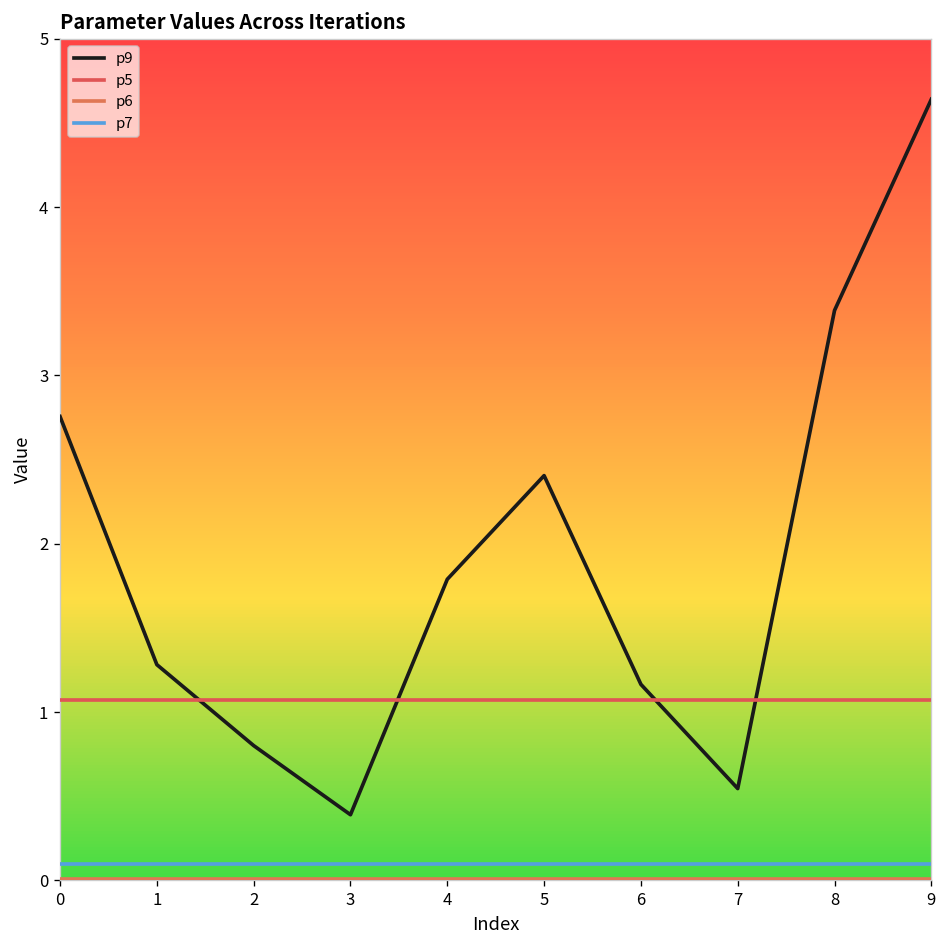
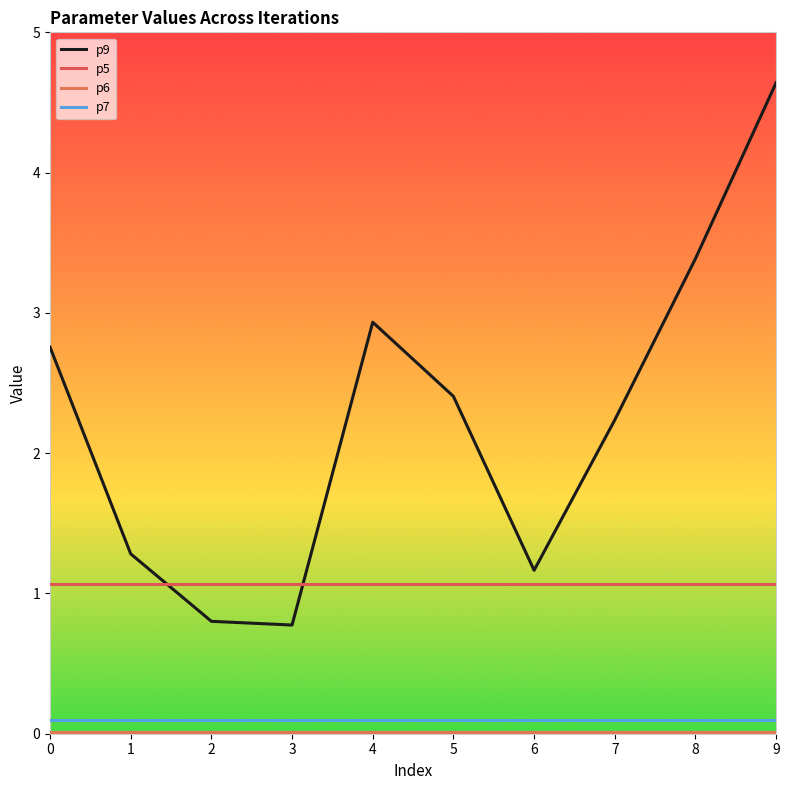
  {
    "p9": {
      "0": 2.76,
      "1": 1.28,
      "2": 0.80,
-     "3": 0.39,
-     "4": 1.79,
+     "3": 0.77,
+     "4": 2.93,
      "5": 2.41,
      "6": 1.16,
-     "7": 0.55,
+     "7": 2.24,
      "8": 3.39,
      "9": 4.64
    },
    "p7": {
      "0": 0.10,
      "1": 0.10,
      "2": 0.10,
      "3": 0.10,
      "4": 0.10,
      "5": 0.10,
      "6": 0.10,
      "7": 0.10,
      "8": 0.10,
      "9": 0.10
    }
  }
